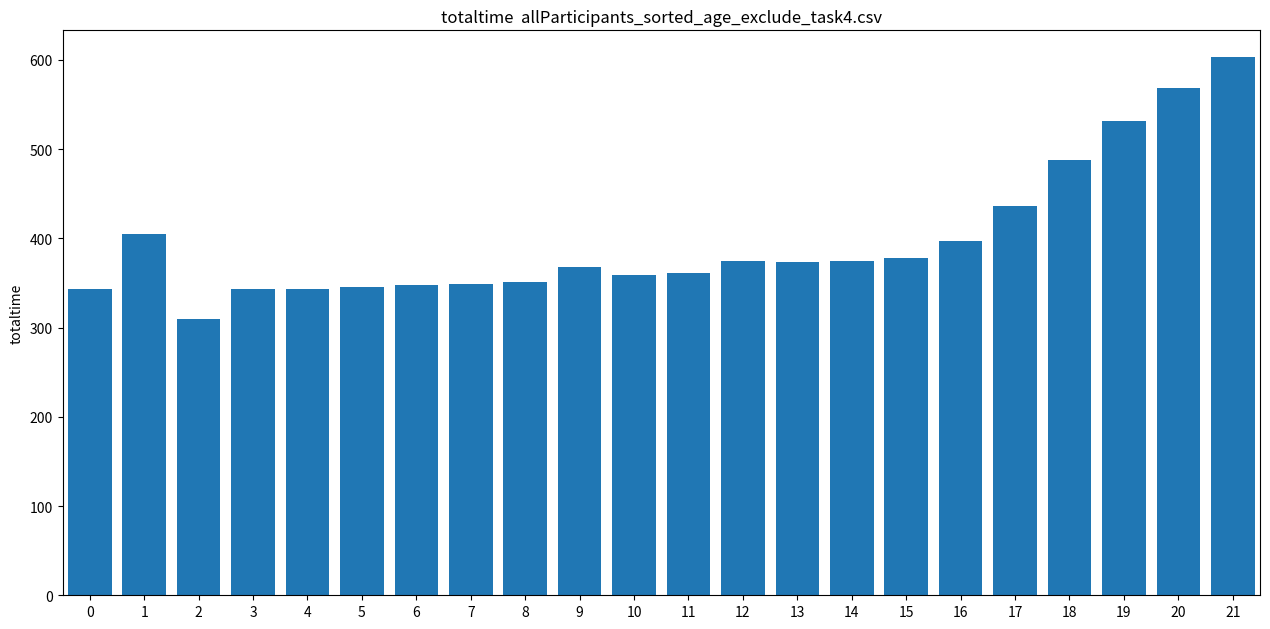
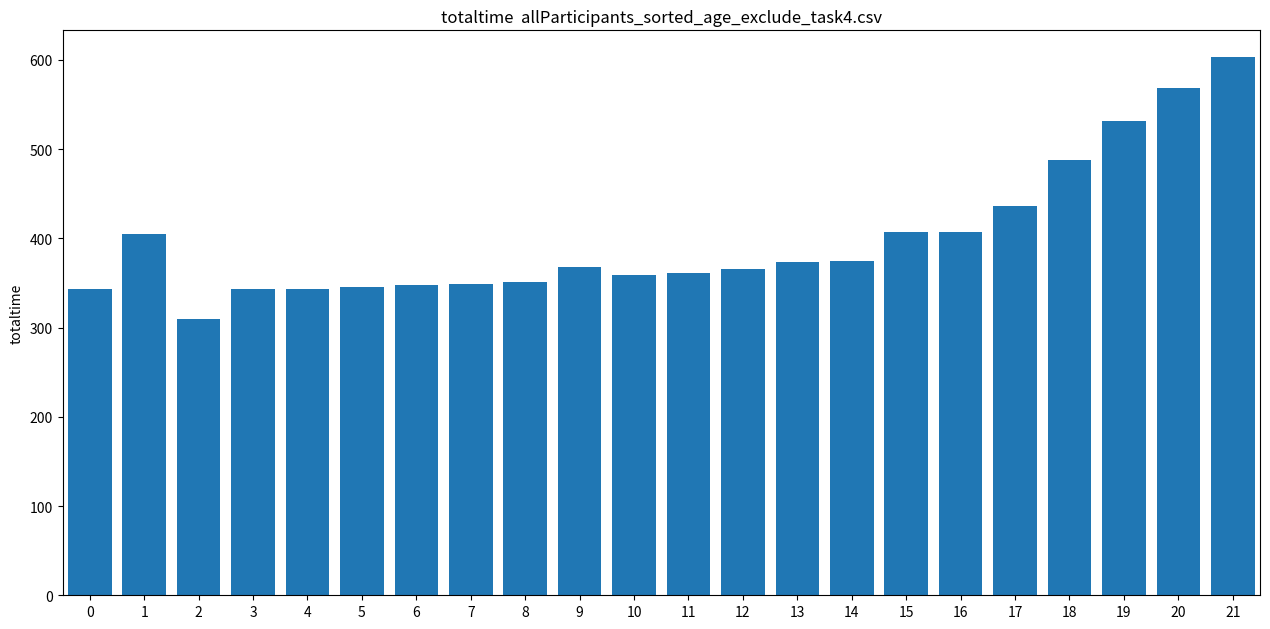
  {
    "0": 340,
    "1": 410,
    "2": 310,
    "3": 340,
    "4": 340,
    "5": 350,
    "6": 350,
    "7": 350,
    "8": 350,
    "9": 370,
    "10": 360,
    "11": 360,
-   "12": 380,
+   "12": 370,
    "13": 370,
    "14": 380,
-   "15": 380,
-   "16": 400,
+   "15": 410,
+   "16": 410,
    "17": 440,
    "18": 490,
    "19": 530,
    "20": 570,
    "21": 600
  }
